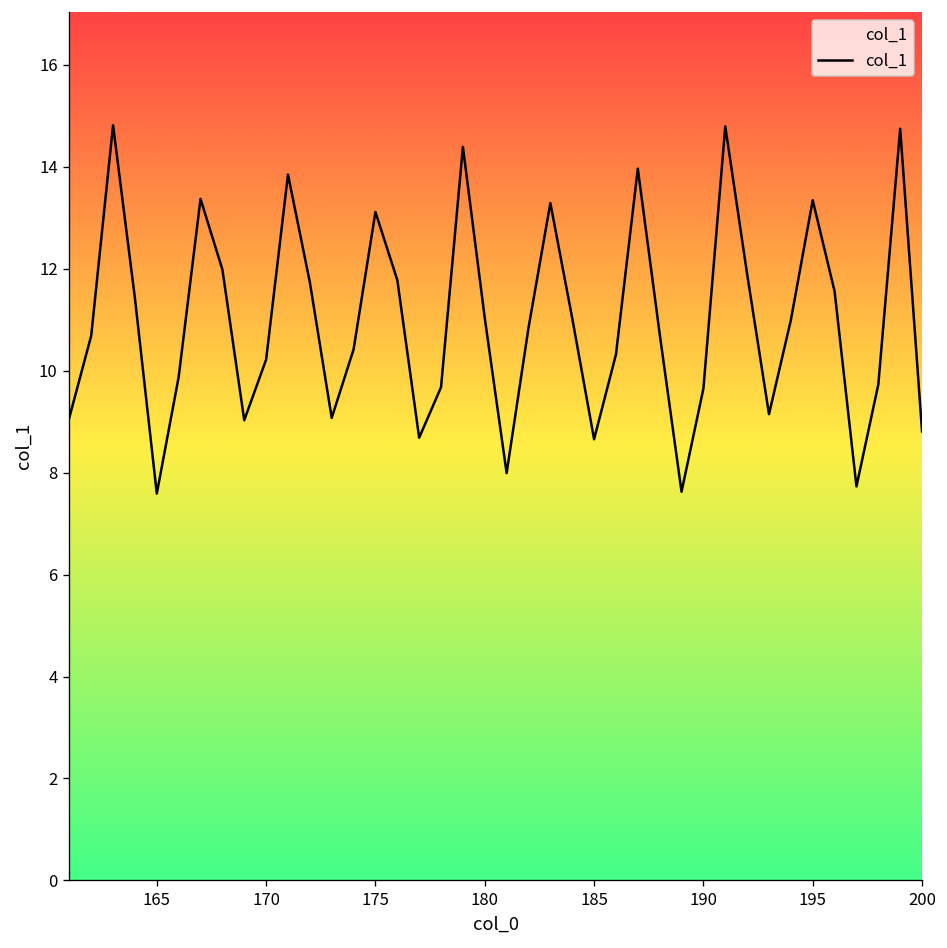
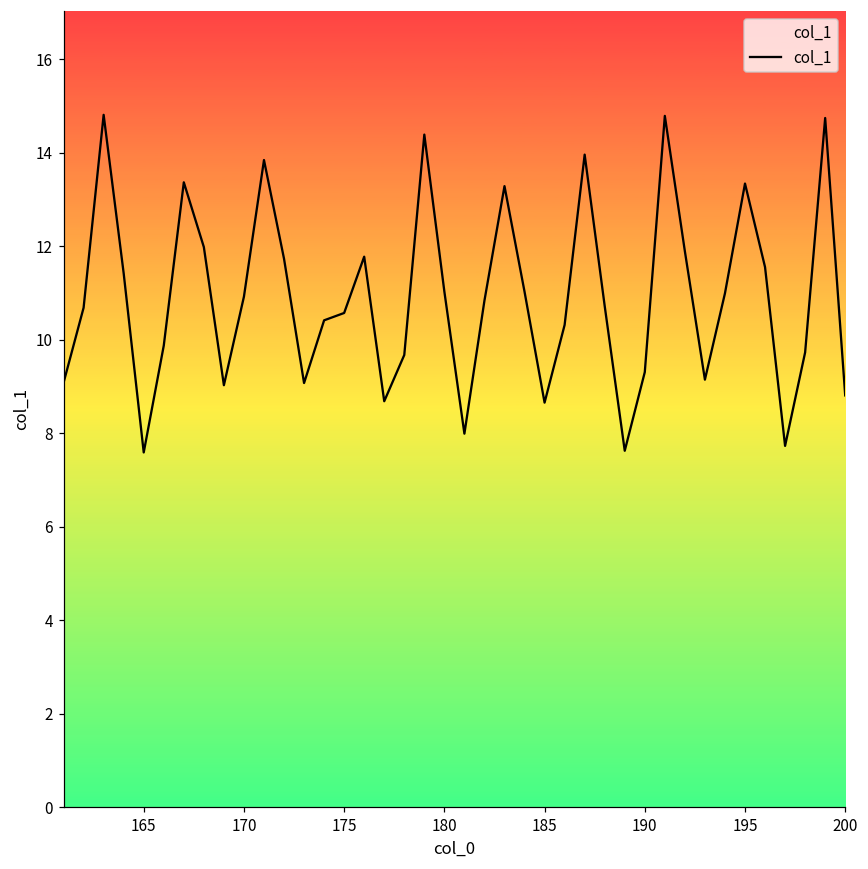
  {
    "165": 7.6,
-   "170": 10.2,
-   "175": 13.1,
+   "170": 10.9,
+   "175": 10.6,
    "180": 11.0,
    "185": 8.7,
-   "190": 9.6,
+   "190": 9.3,
    "195": 13.3,
    "200": 8.8
  }
